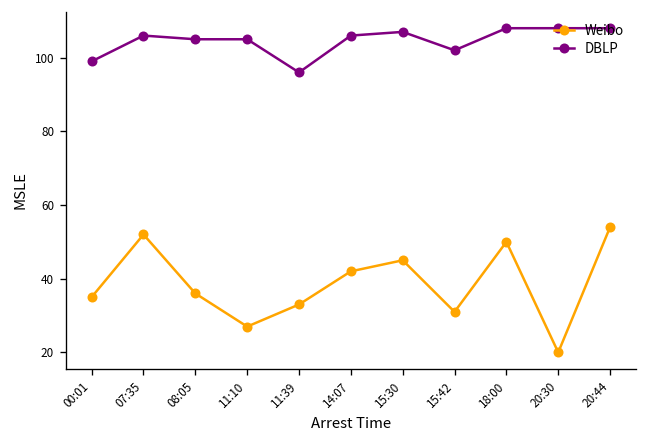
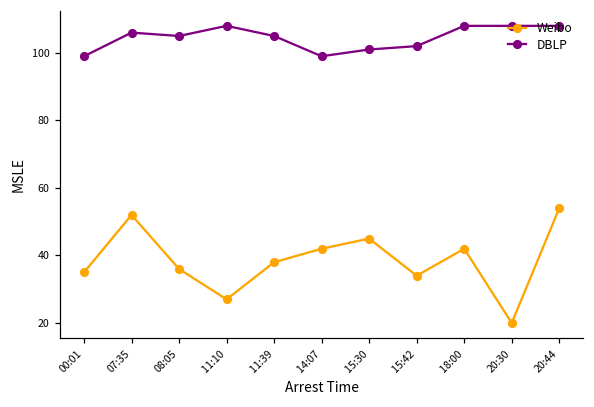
  {
    "Weibo": {
      "00:01": 35,
      "07:35": 52,
      "08:05": 36,
      "11:10": 27,
-     "11:39": 33,
+     "11:39": 38,
      "14:07": 42,
      "15:30": 45,
-     "15:42": 31,
-     "18:00": 50,
+     "15:42": 34,
+     "18:00": 42,
      "20:30": 20,
      "20:44": 54
    },
    "DBLP": {
      "00:01": 99,
      "07:35": 106,
      "08:05": 105,
-     "11:10": 105,
-     "11:39": 96,
-     "14:07": 106,
-     "15:30": 107,
+     "11:10": 108,
+     "11:39": 105,
+     "14:07": 99,
+     "15:30": 101,
      "15:42": 102,
      "18:00": 108,
      "20:30": 108,
      "20:44": 108
    }
  }
